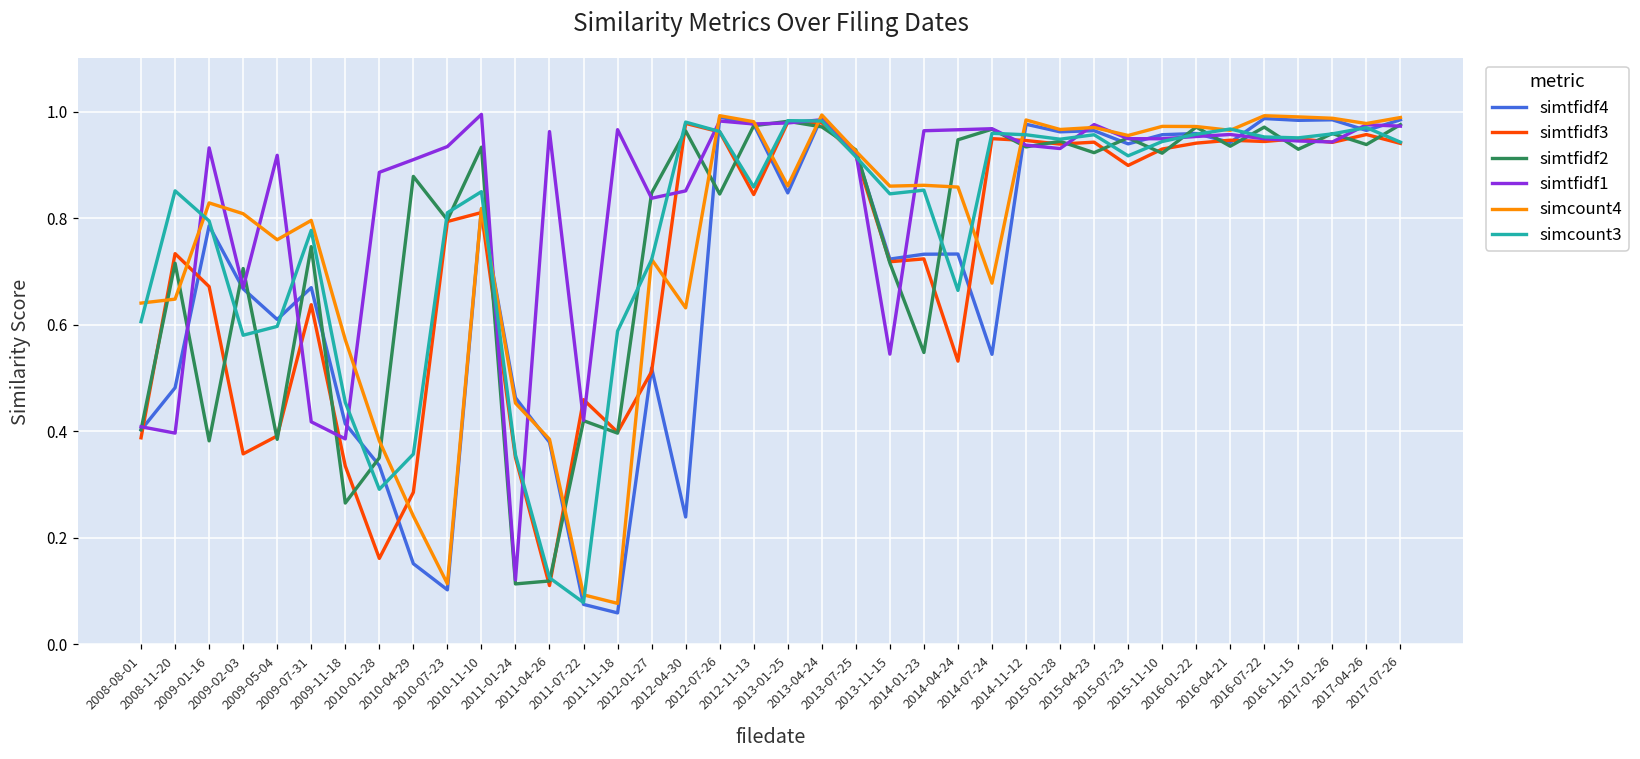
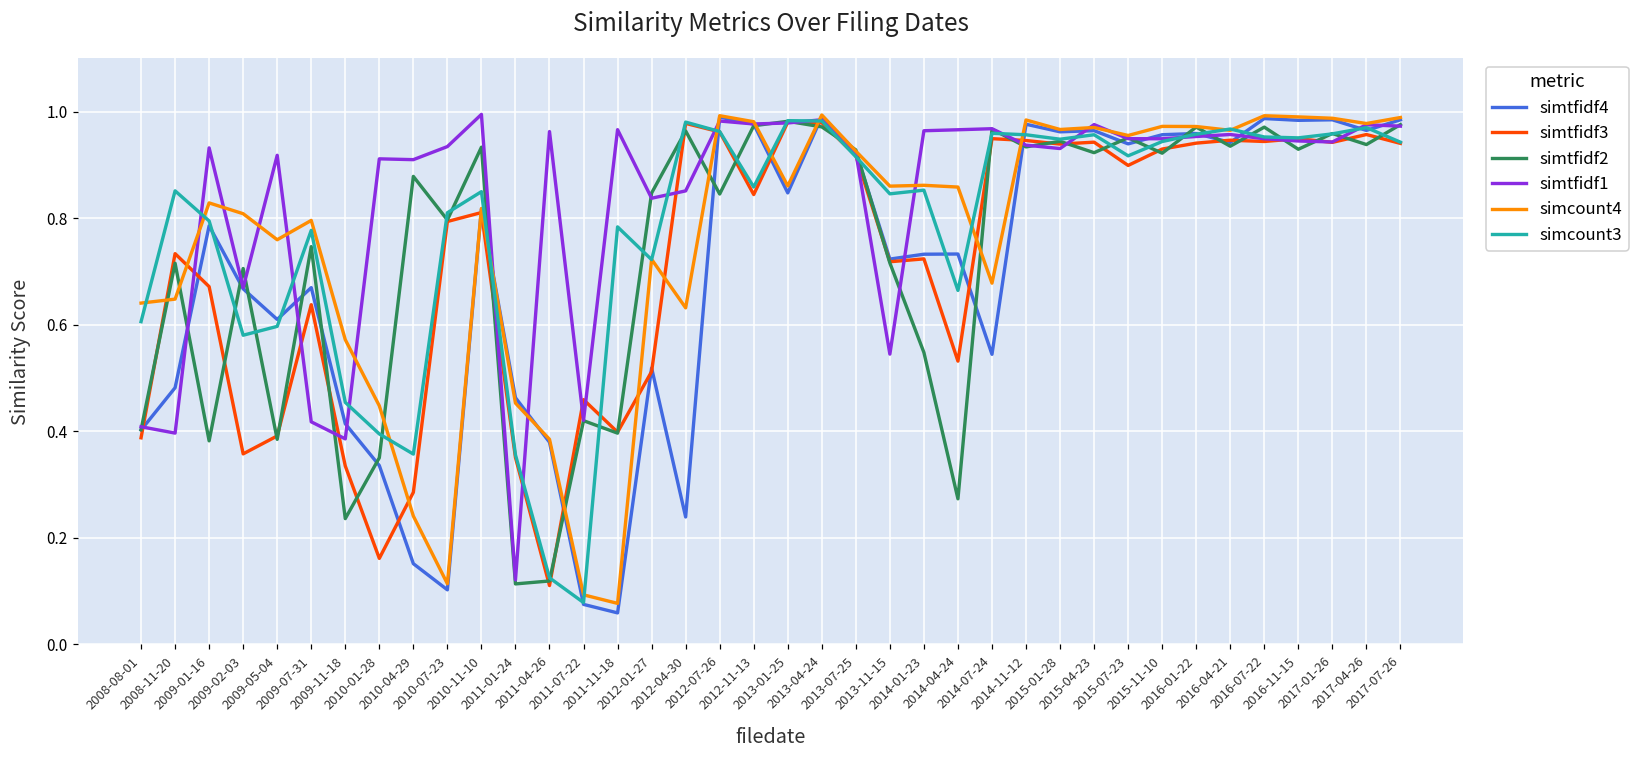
  {
    "simtfidf4": {
      "2008-11-20": 0.48,
      "2009-01-16": 0.79,
      "2009-05-04": 0.61,
      "2009-07-31": 0.67,
      "2009-11-18": 0.41,
      "2010-01-28": 0.34,
      "2010-04-29": 0.15,
      "2010-07-23": 0.10,
      "2011-01-24": 0.46,
      "2011-04-26": 0.38,
      "2011-11-18": 0.06,
      "2012-01-27": 0.52,
      "2012-04-30": 0.24,
      "2013-01-25": 0.85,
      "2014-01-23": 0.73,
      "2014-04-24": 0.73,
      "2014-07-24": 0.54,
      "2014-11-12": 0.98,
      "2015-04-23": 0.96,
      "2015-07-23": 0.94,
      "2015-11-10": 0.96,
      "2016-07-22": 0.99,
      "2016-11-15": 0.98
    },
    "simtfidf3": {
      "2008-08-01": 0.39,
      "2008-11-20": 0.73,
      "2009-01-16": 0.67,
      "2009-02-03": 0.36,
      "2009-05-04": 0.39,
      "2009-07-31": 0.64,
      "2009-11-18": 0.33,
      "2010-01-28": 0.16,
      "2010-04-29": 0.29,
      "2010-11-10": 0.81,
      "2011-04-26": 0.11,
      "2011-07-22": 0.46,
      "2012-01-27": 0.51,
      "2012-11-13": 0.84,
      "2014-01-23": 0.72,
      "2014-04-24": 0.53,
      "2014-07-24": 0.95,
      "2014-11-12": 0.95,
      "2015-04-23": 0.94,
      "2015-07-23": 0.90,
      "2015-11-10": 0.93,
      "2016-01-22": 0.94,
      "2017-04-26": 0.96
    },
    "simtfidf2": {
      "2008-11-20": 0.72,
      "2009-01-16": 0.38,
      "2009-02-03": 0.71,
      "2009-05-04": 0.38,
      "2009-07-31": 0.75,
-     "2009-11-18": 0.27,
+     "2009-11-18": 0.24,
      "2010-01-28": 0.35,
      "2010-04-29": 0.88,
      "2010-11-10": 0.93,
      "2011-01-24": 0.11,
      "2011-04-26": 0.12,
      "2012-01-27": 0.85,
      "2012-04-30": 0.96,
      "2012-07-26": 0.85,
      "2013-04-24": 0.97,
      "2014-01-23": 0.55,
-     "2014-04-24": 0.95,
+     "2014-04-24": 0.27,
      "2015-04-23": 0.92,
      "2015-11-10": 0.92,
      "2016-04-21": 0.94,
      "2016-07-22": 0.97,
      "2016-11-15": 0.93,
      "2017-04-26": 0.94
    },
    "simtfidf1": {
      "2008-08-01": 0.41,
      "2008-11-20": 0.40,
      "2009-01-16": 0.93,
      "2009-05-04": 0.92,
      "2009-07-31": 0.42,
      "2009-11-18": 0.39,
-     "2010-01-28": 0.89,
+     "2010-01-28": 0.91,
      "2010-04-29": 0.91,
      "2010-07-23": 0.93,
      "2010-11-10": 0.99,
      "2011-01-24": 0.12,
      "2011-04-26": 0.96,
      "2011-11-18": 0.97,
      "2012-01-27": 0.84,
      "2012-04-30": 0.85,
      "2012-07-26": 0.98,
      "2013-11-15": 0.54,
      "2014-01-23": 0.96,
      "2014-04-24": 0.97,
      "2015-01-28": 0.93,
      "2015-04-23": 0.98,
      "2015-11-10": 0.95,
      "2016-04-21": 0.96
    },
    "simcount4": {
      "2008-08-01": 0.64,
      "2008-11-20": 0.65,
      "2009-01-16": 0.83,
      "2009-02-03": 0.81,
      "2009-05-04": 0.76,
      "2009-07-31": 0.80,
      "2009-11-18": 0.57,
-     "2010-01-28": 0.38,
+     "2010-01-28": 0.45,
      "2010-04-29": 0.24,
      "2010-07-23": 0.11,
      "2011-01-24": 0.45,
      "2011-04-26": 0.38,
      "2011-07-22": 0.09,
      "2011-11-18": 0.08,
      "2012-04-30": 0.63,
      "2013-01-25": 0.86,
      "2013-11-15": 0.86,
      "2014-01-23": 0.86,
      "2014-04-24": 0.86,
      "2014-07-24": 0.68,
      "2014-11-12": 0.98,
      "2015-04-23": 0.97,
      "2015-11-10": 0.97,
      "2016-07-22": 0.99,
      "2016-11-15": 0.99
    },
    "simcount3": {
      "2008-08-01": 0.61,
      "2008-11-20": 0.85,
      "2009-01-16": 0.79,
      "2009-02-03": 0.58,
      "2009-05-04": 0.60,
      "2009-07-31": 0.78,
      "2009-11-18": 0.45,
-     "2010-01-28": 0.29,
+     "2010-01-28": 0.40,
      "2010-04-29": 0.36,
      "2010-07-23": 0.81,
      "2010-11-10": 0.85,
      "2011-04-26": 0.13,
-     "2011-11-18": 0.59,
+     "2011-11-18": 0.78,
      "2012-11-13": 0.86,
      "2013-11-15": 0.85,
      "2014-01-23": 0.85,
      "2014-04-24": 0.66,
      "2014-07-24": 0.96,
      "2014-11-12": 0.96,
      "2015-04-23": 0.96,
      "2015-07-23": 0.92,
      "2015-11-10": 0.94
    }
  }
